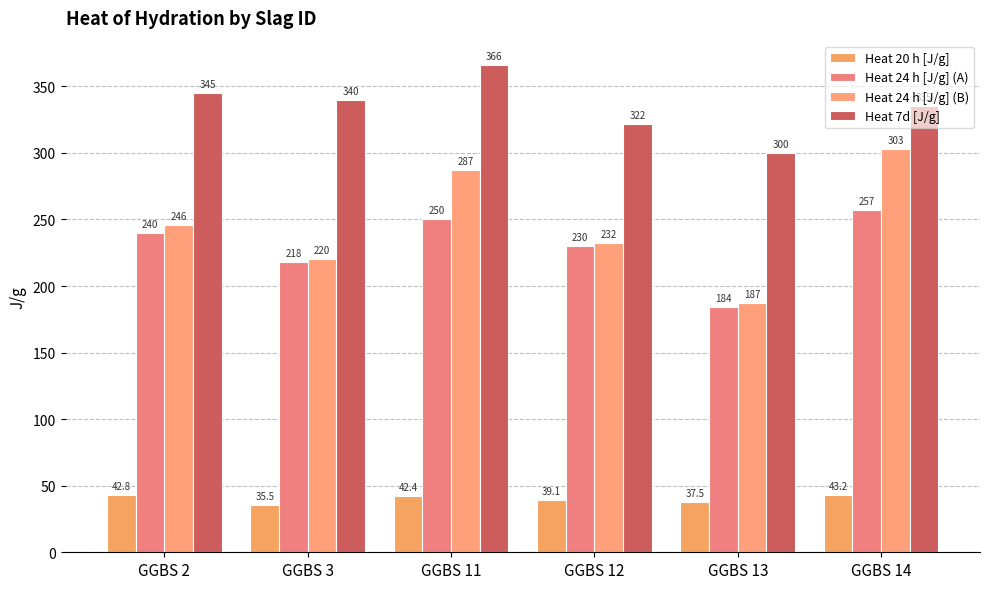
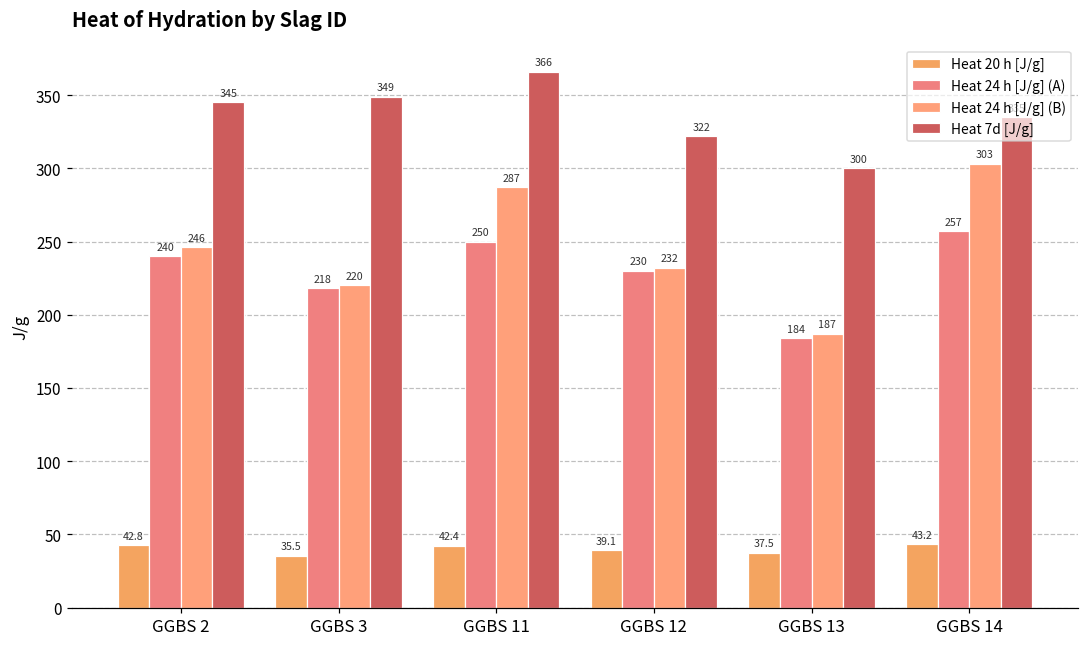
  {
    "Heat 7d [J/g]": {
      "GGBS 2": 345,
-     "GGBS 3": 340,
+     "GGBS 3": 349,
      "GGBS 11": 366,
      "GGBS 12": 322,
      "GGBS 13": 300
    }
  }
